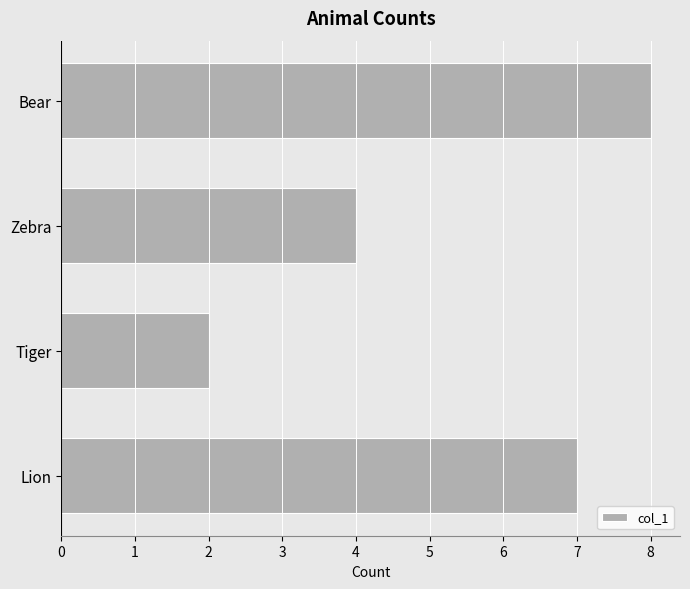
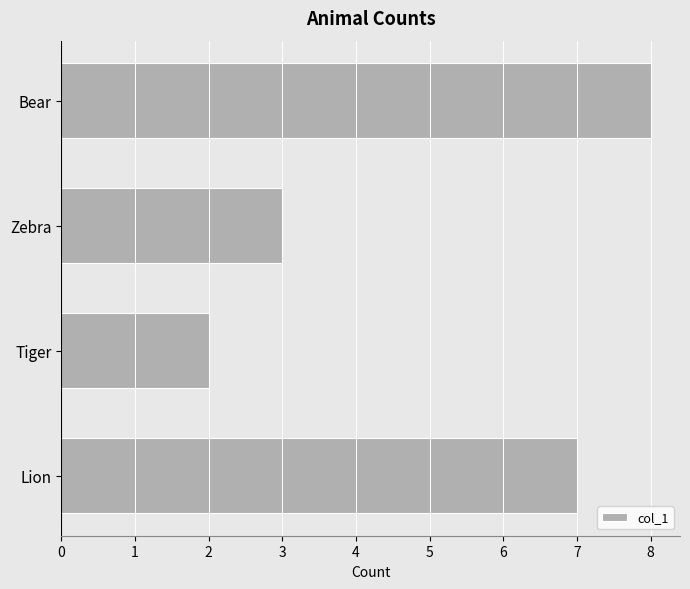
  {
    "Bear": 8,
-   "Zebra": 4,
+   "Zebra": 3,
    "Tiger": 2,
    "Lion": 7
  }
